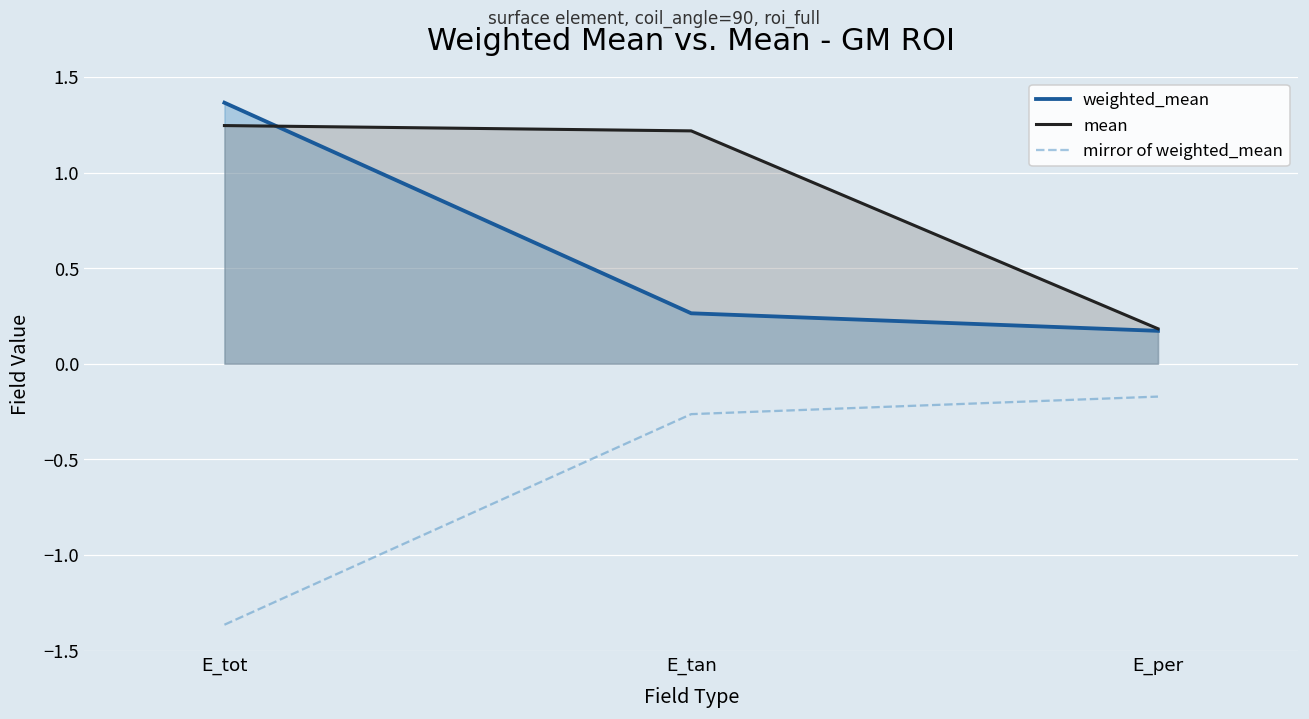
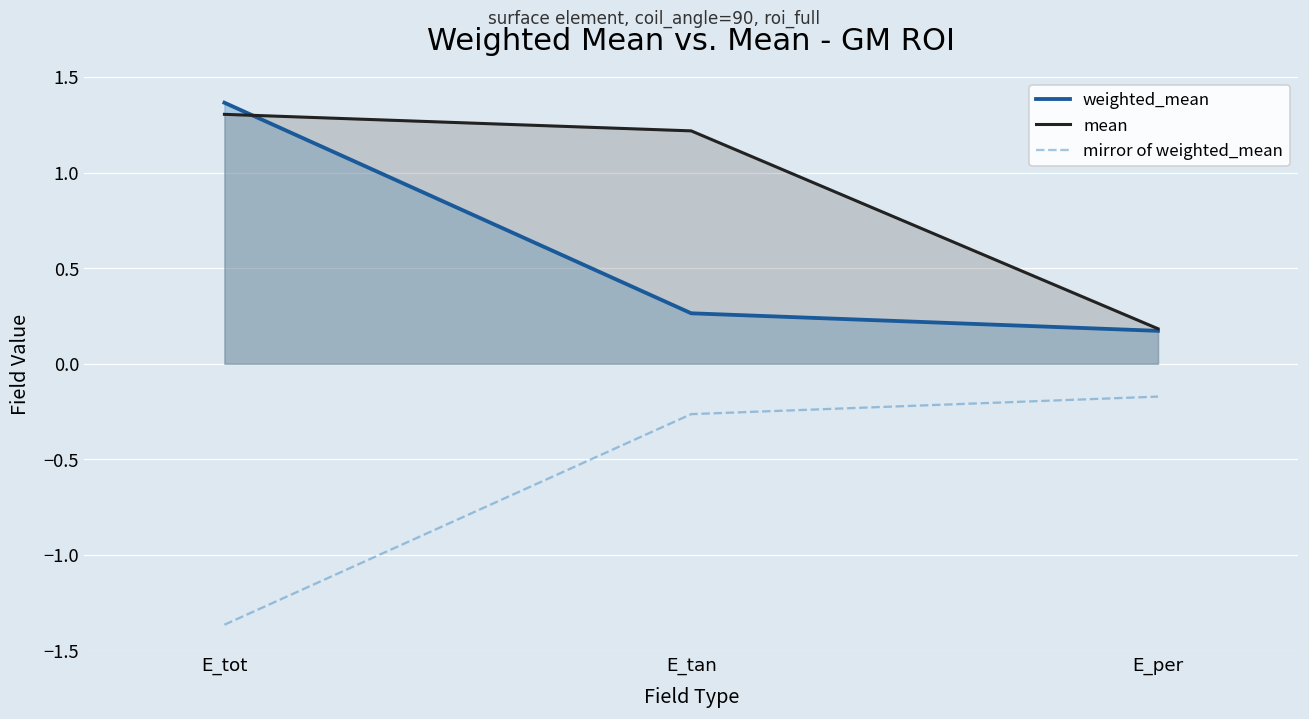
  {
    "weighted_mean": {
      "E_tot": 1.37,
      "E_tan": 0.26
    },
    "mean": {
-     "E_tot": 1.25,
+     "E_tot": 1.30,
      "E_tan": 1.22
    },
    "mirror of weighted_mean": {
      "E_tot": -1.37,
      "E_tan": -0.26,
      "E_per": -0.17
    }
  }
